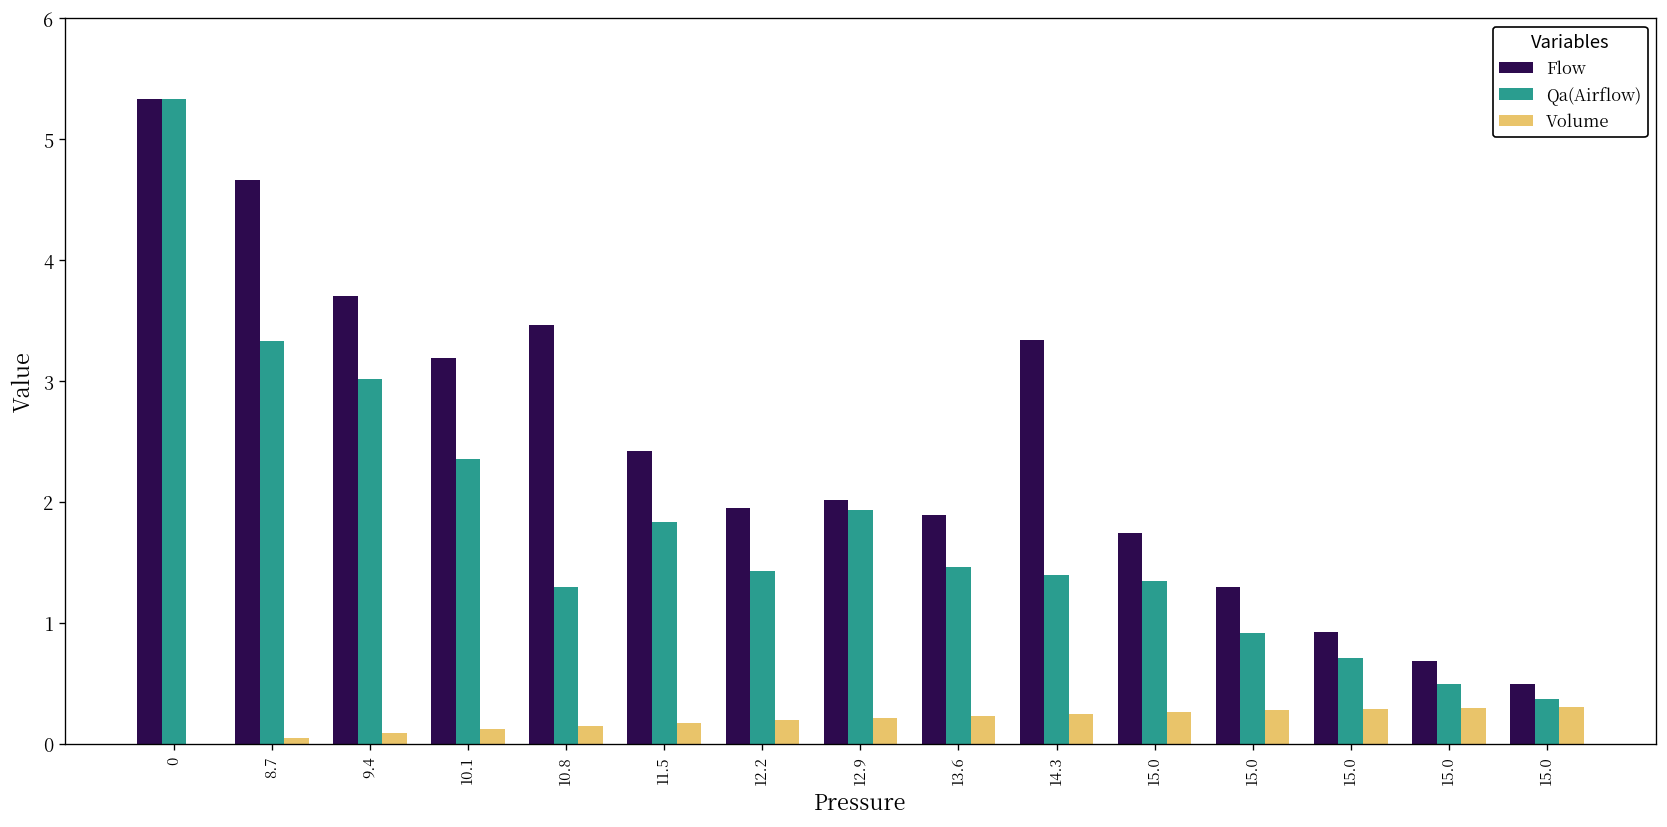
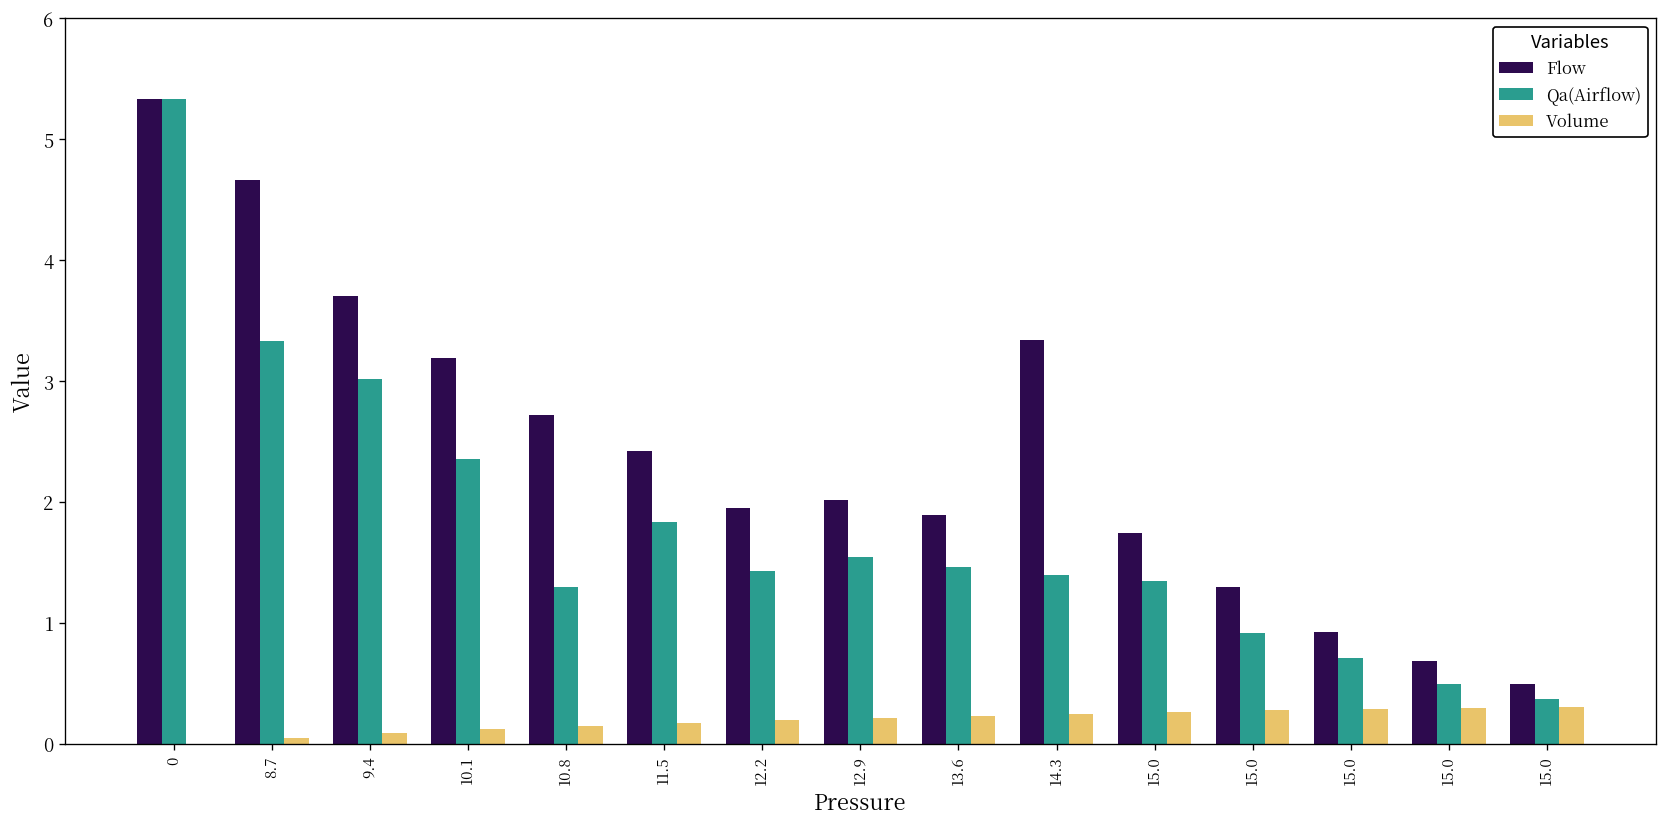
  {
    "Flow": {
      "0": 5.33,
      "8.7": 4.66,
      "9.4": 3.70,
      "10.1": 3.19,
-     "10.8": 3.46,
+     "10.8": 2.72,
      "11.5": 2.42,
      "12.2": 1.95,
      "12.9": 2.02,
      "13.6": 1.89,
      "14.3": 3.34
    },
    "Qa(Airflow)": {
      "0": 5.33,
      "8.7": 3.33,
      "9.4": 3.01,
      "10.1": 2.36,
      "10.8": 1.29,
      "11.5": 1.83,
      "12.2": 1.43,
-     "12.9": 1.93,
+     "12.9": 1.55,
      "13.6": 1.46,
      "14.3": 1.39
    },
    "Volume": {
      "0": 0.00,
      "8.7": 0.05,
      "9.4": 0.09,
      "10.1": 0.12,
      "10.8": 0.15,
      "11.5": 0.17,
      "12.2": 0.19,
      "12.9": 0.21,
      "13.6": 0.23,
      "14.3": 0.25
    }
  }
